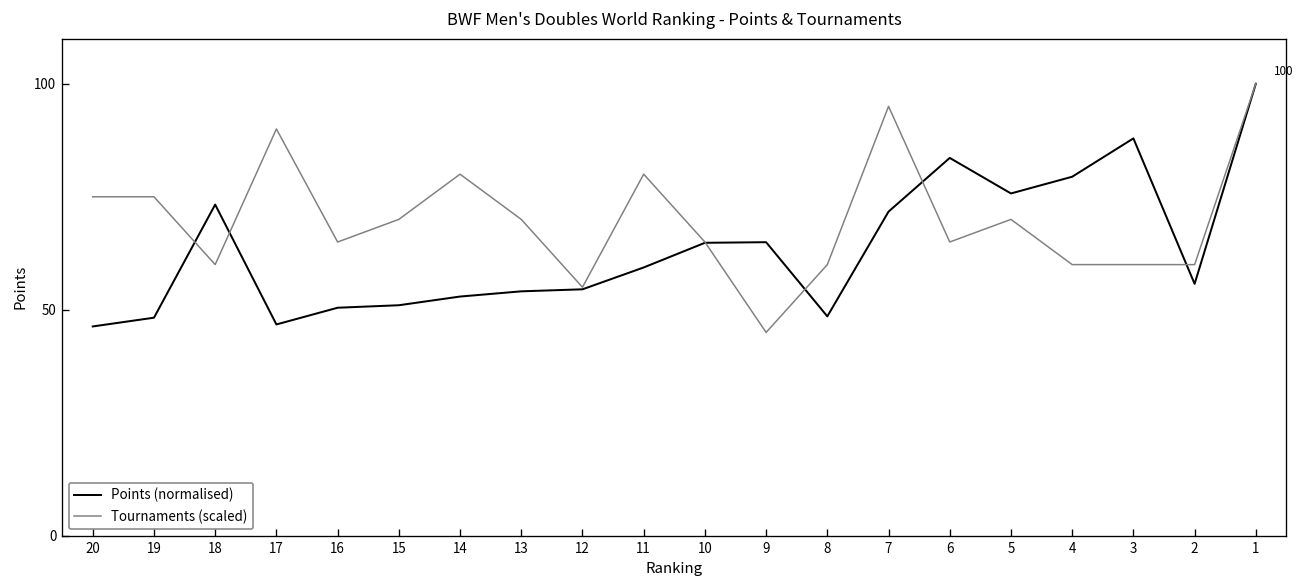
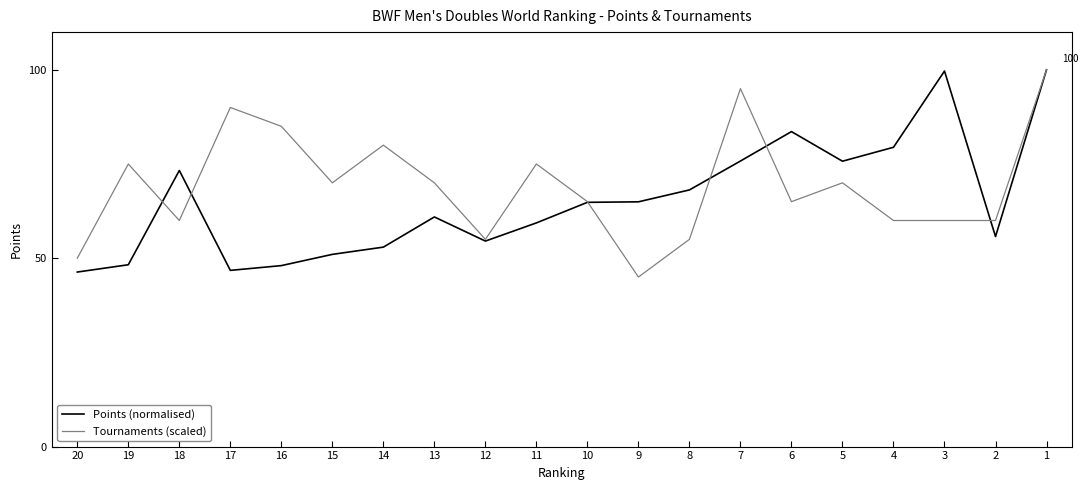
  {
    "Points (normalised)": {
      "20": 46,
      "19": 48,
      "18": 73,
      "17": 47,
-     "16": 50,
+     "16": 48,
      "15": 51,
      "14": 53,
-     "13": 54,
+     "13": 61,
      "11": 59,
      "9": 65,
-     "8": 49,
-     "7": 72,
+     "8": 68,
+     "7": 76,
      "6": 84,
      "5": 76,
      "4": 79,
-     "3": 88,
+     "3": 100,
      "2": 56
    },
    "Tournaments (scaled)": {
-     "20": 75,
+     "20": 50,
      "19": 75,
      "18": 60,
      "17": 90,
-     "16": 65,
+     "16": 85,
      "15": 70,
      "14": 80,
      "13": 70,
-     "11": 80,
+     "11": 75,
      "9": 45,
-     "8": 60,
+     "8": 55,
      "7": 95,
      "6": 65,
      "5": 70,
      "4": 60,
      "3": 60,
      "2": 60
    }
  }
